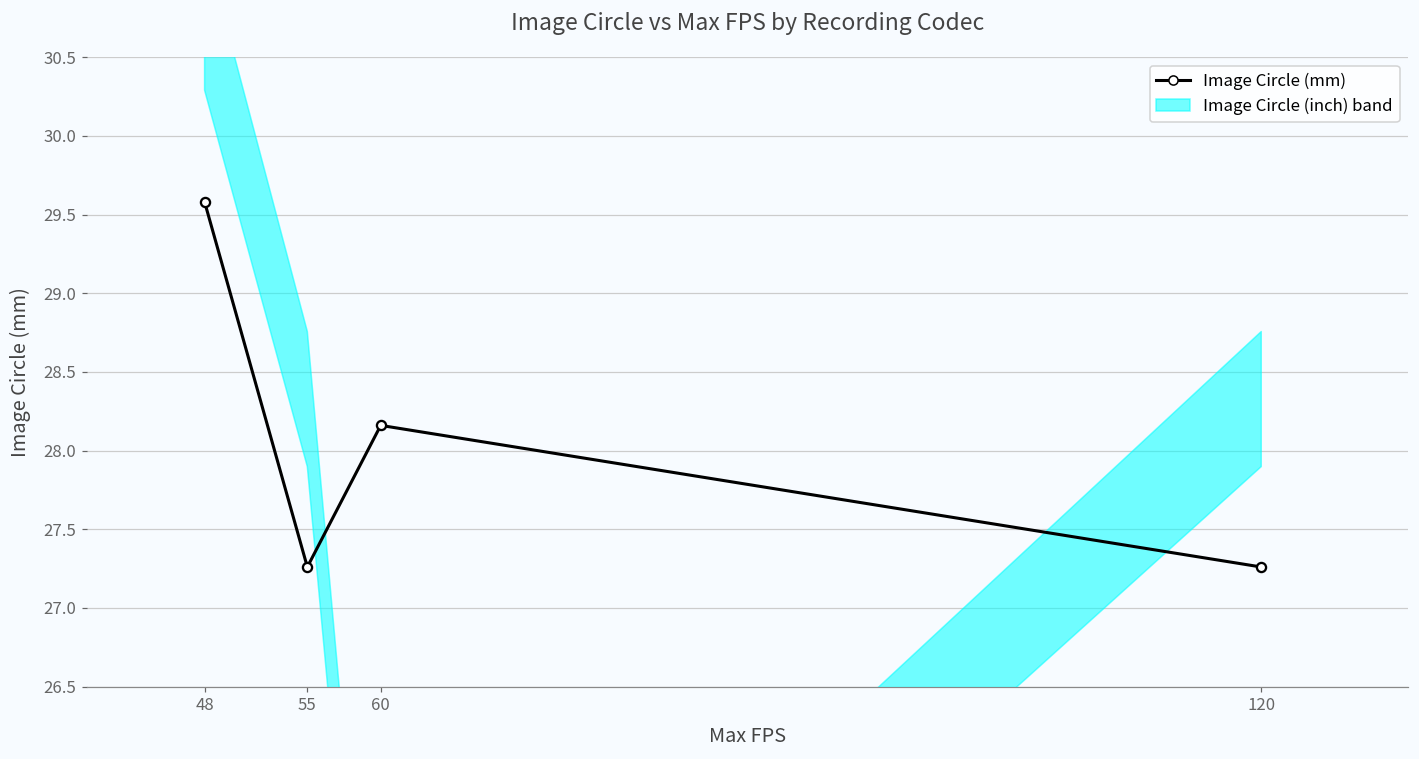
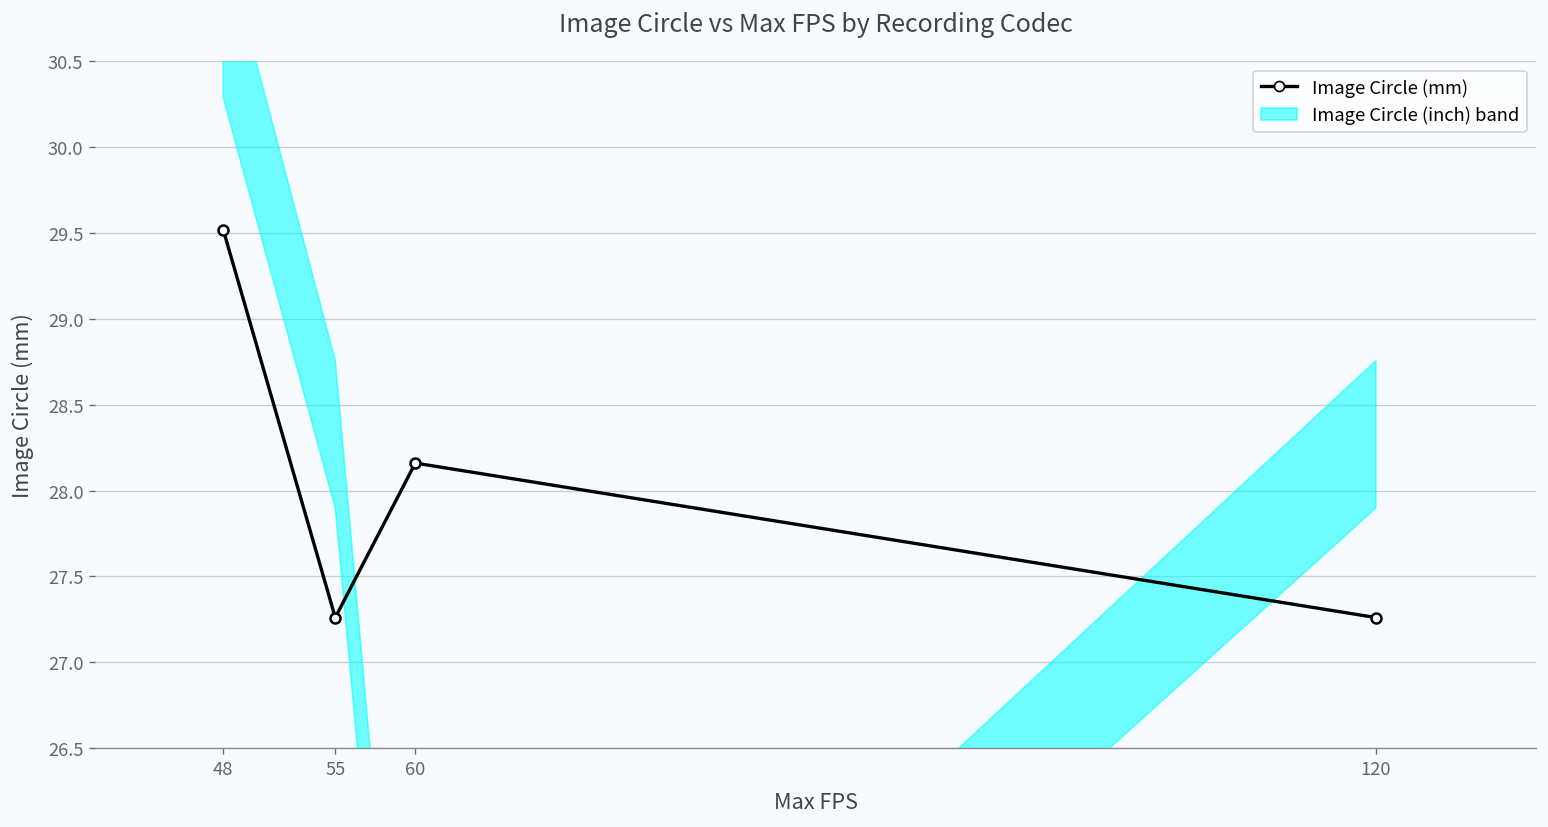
  {
    "Image Circle (mm)": {
-     "48": 29.58,
+     "48": 29.52,
      "55": 27.26,
      "60": 28.16,
      "120": 27.26
    }
  }
